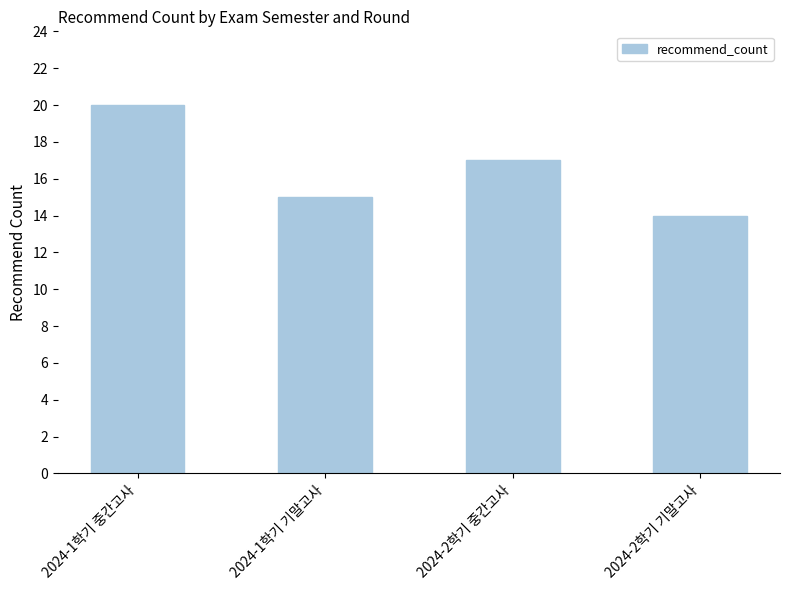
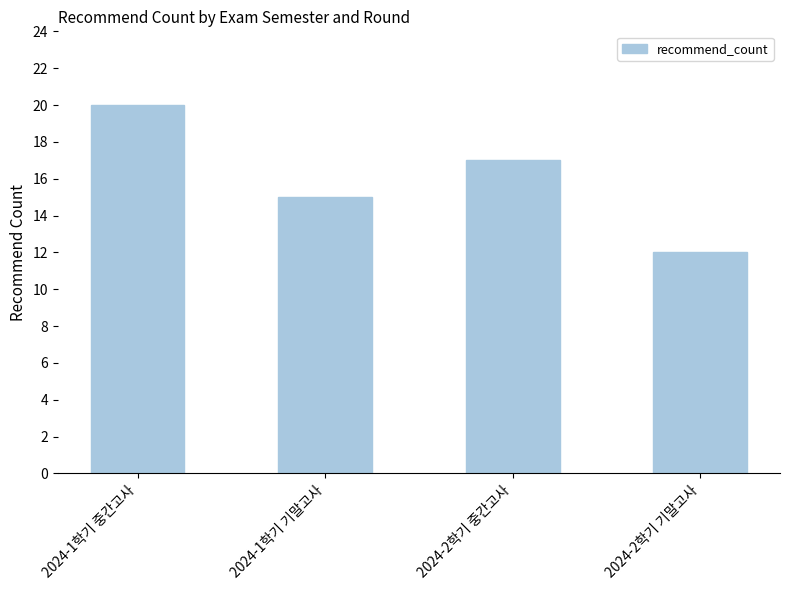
  {
    "2024-1학기 중간고사": 20,
    "2024-1학기 기말고사": 15,
    "2024-2학기 중간고사": 17,
-   "2024-2학기 기말고사": 14
+   "2024-2학기 기말고사": 12
  }
